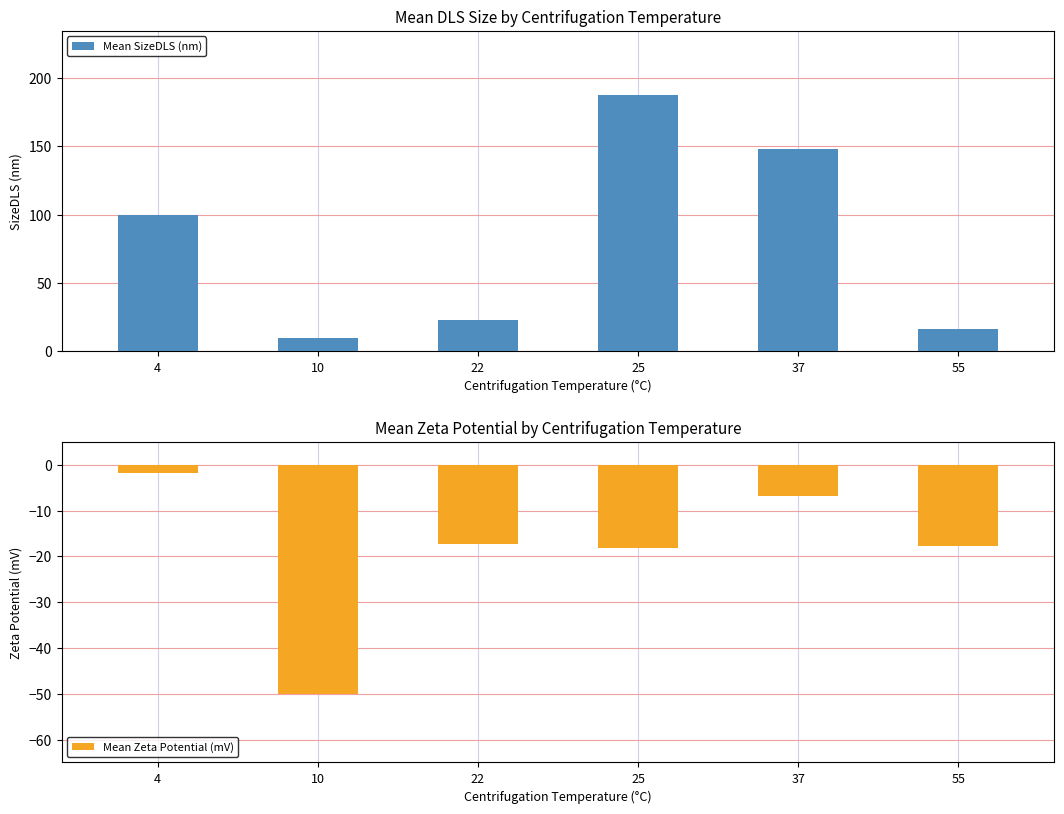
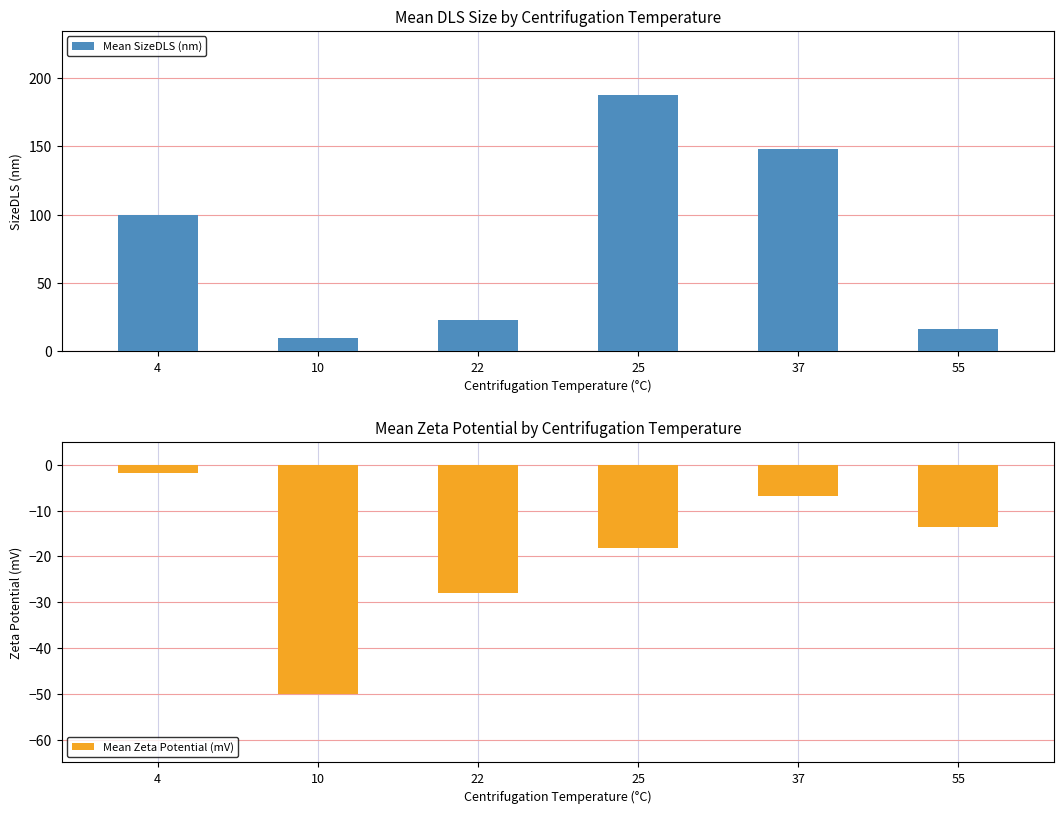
  {
    "Mean DLS Size by Centrifugation Temperature": {
      "4": 100,
      "10": 10,
      "22": 23,
      "25": 188,
      "37": 148,
      "55": 16
    },
    "Mean Zeta Potential by Centrifugation Temperature": {
      "4": -2,
      "10": -50,
-     "22": -17,
+     "22": -28,
      "25": -18,
      "37": -7,
-     "55": -18
+     "55": -14
    }
  }
